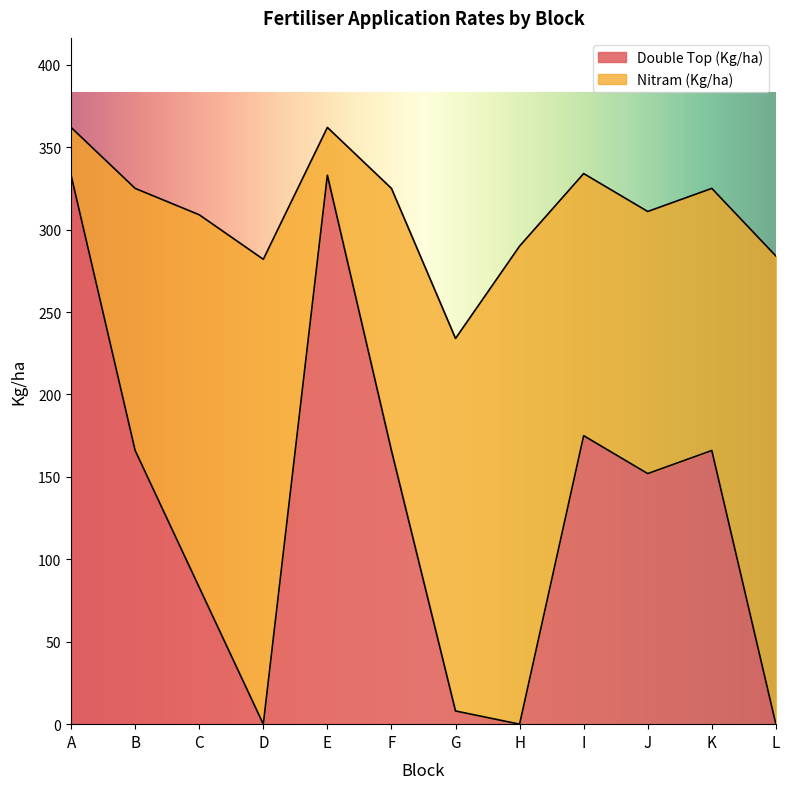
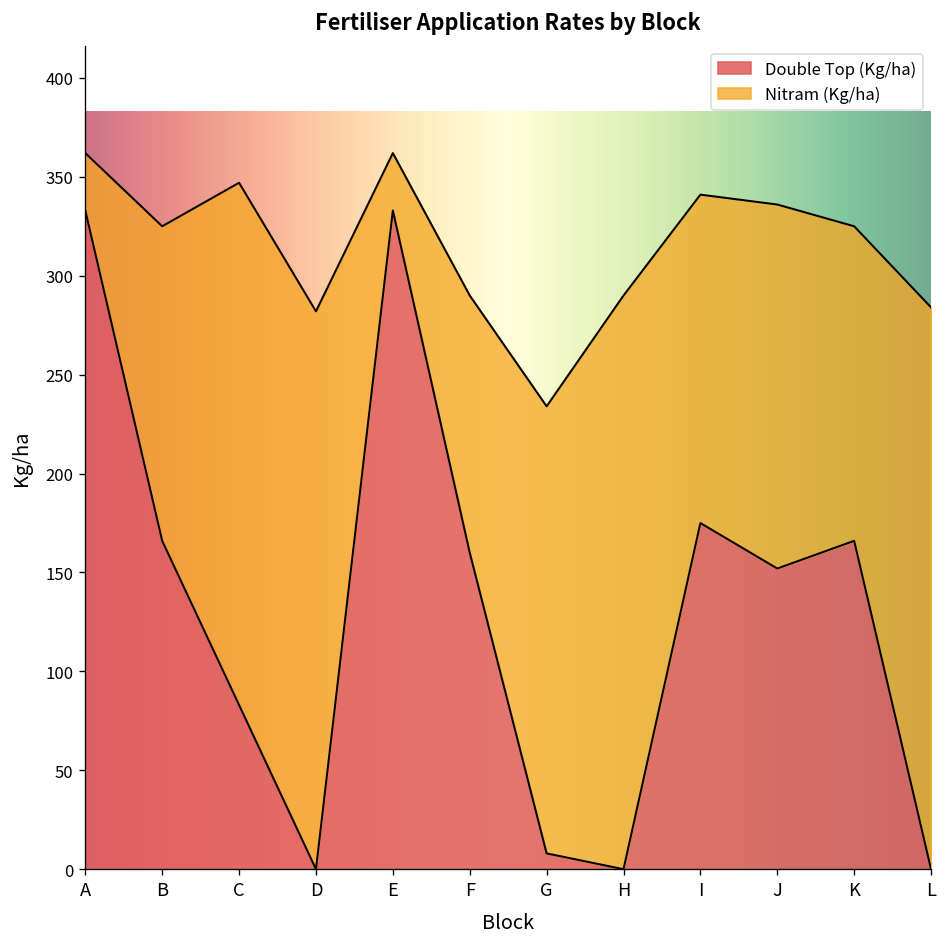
  {
    "Double Top (Kg/ha)": {
      "A": 333,
      "B": 166,
      "C": 83,
      "D": 0,
      "E": 333,
-     "F": 166,
+     "F": 160,
      "G": 8,
      "H": 0,
      "I": 175,
      "J": 152,
      "K": 166,
      "L": 0
    },
    "Nitram (Kg/ha)": {
      "A": 29,
      "B": 159,
-     "C": 226,
+     "C": 264,
      "D": 282,
      "E": 29,
-     "F": 159,
+     "F": 130,
      "G": 226,
      "H": 290,
-     "I": 159,
-     "J": 159,
+     "I": 166,
+     "J": 184,
      "K": 159,
      "L": 284
    }
  }
